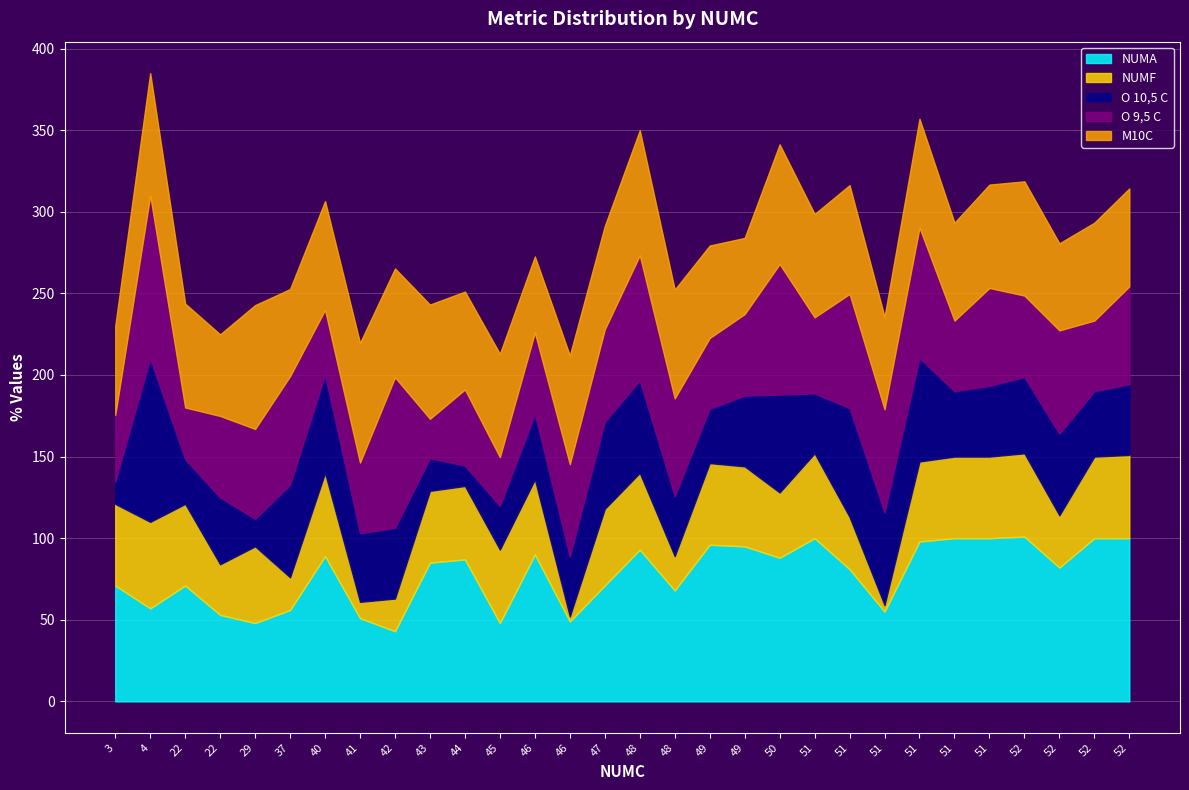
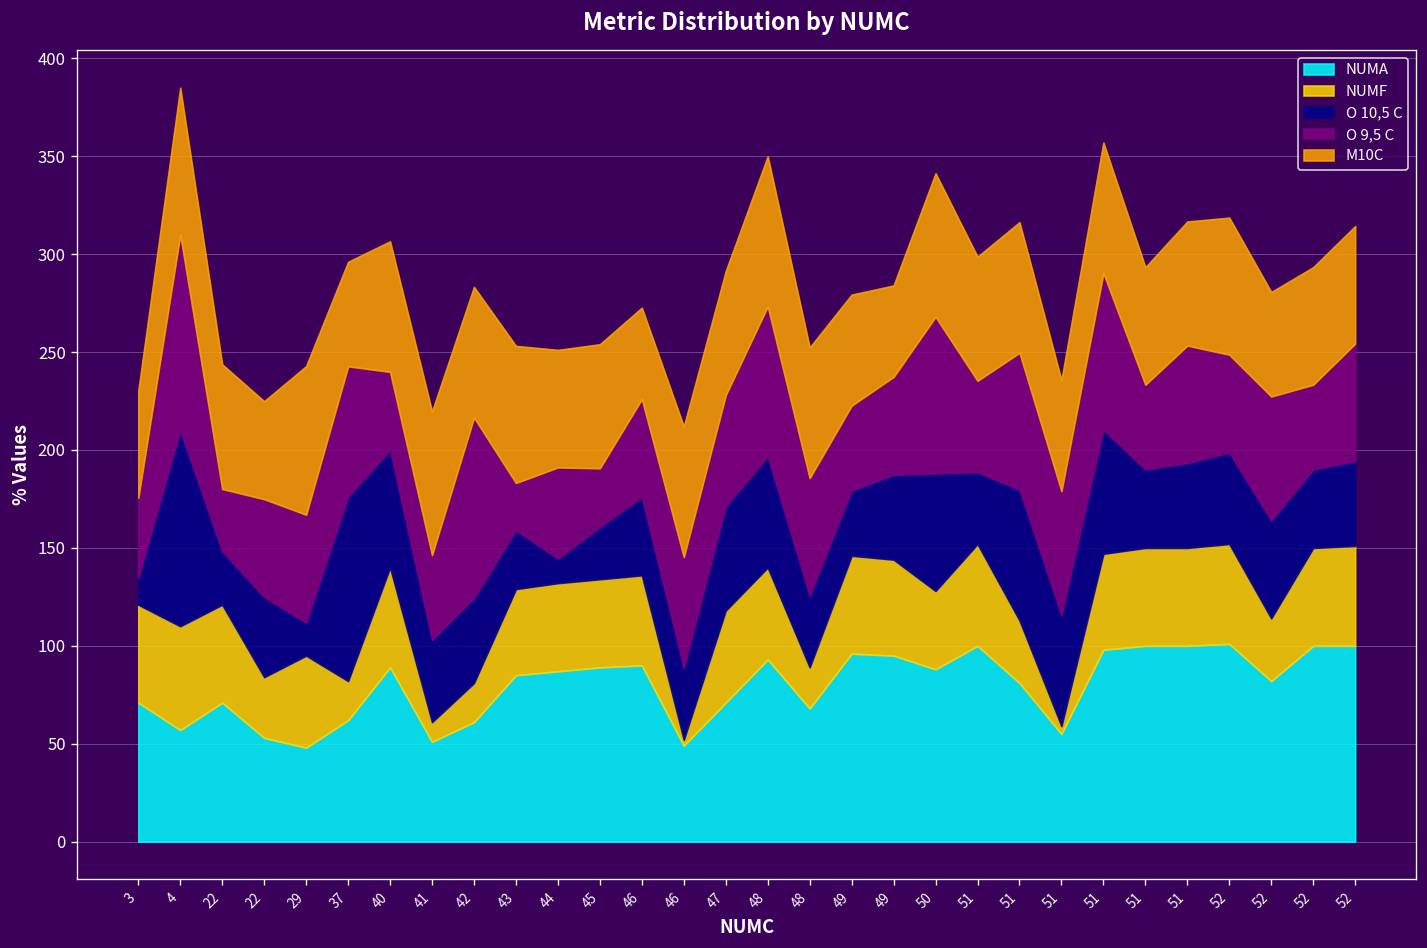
  {
    "NUMA": {
      "3": 71,
      "4": 57,
      "29": 48,
-     "37": 56,
+     "37": 62,
      "40": 89,
      "41": 51,
-     "42": 43,
+     "42": 61,
      "43": 85,
      "44": 87,
-     "45": 48,
+     "45": 89,
      "47": 71,
      "50": 88
    },
    "O 10,5 C": {
      "3": 14,
      "4": 100,
      "29": 17,
-     "37": 57,
+     "37": 94,
      "40": 60,
      "41": 42,
      "42": 43,
-     "43": 20,
+     "43": 30,
      "44": 12,
      "45": 27,
      "47": 53,
      "50": 60
    },
    "O 9,5 C": {
      "3": 41,
      "4": 100,
      "29": 55,
      "37": 67,
      "40": 40,
      "41": 43,
      "42": 92,
      "43": 24,
      "44": 47,
      "45": 30,
      "47": 57,
      "50": 80
    }
  }
